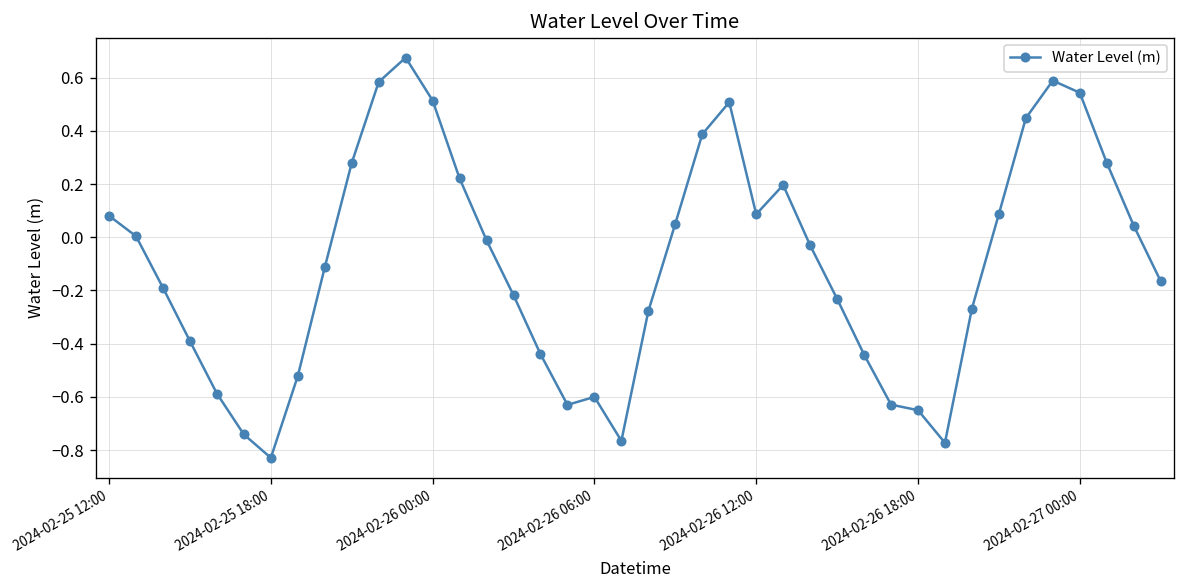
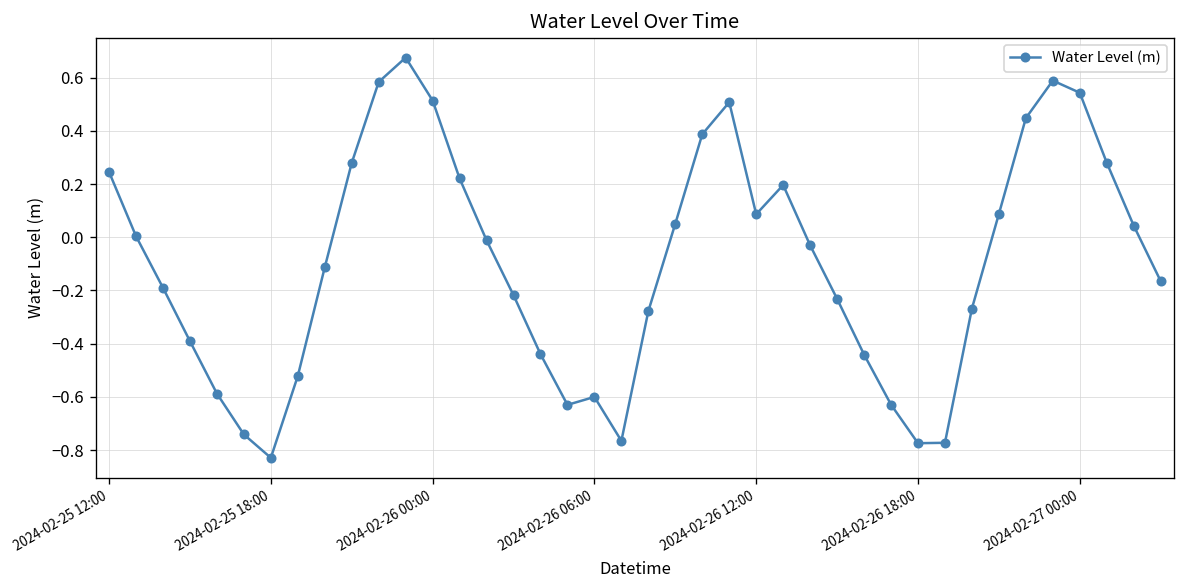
  {
-   "2024-02-25 12:00": 0.08,
+   "2024-02-25 12:00": 0.25,
    "2024-02-25 18:00": -0.83,
    "2024-02-26 00:00": 0.51,
    "2024-02-26 06:00": -0.60,
    "2024-02-26 12:00": 0.09,
-   "2024-02-26 18:00": -0.65,
+   "2024-02-26 18:00": -0.77,
    "2024-02-27 00:00": 0.54
  }
